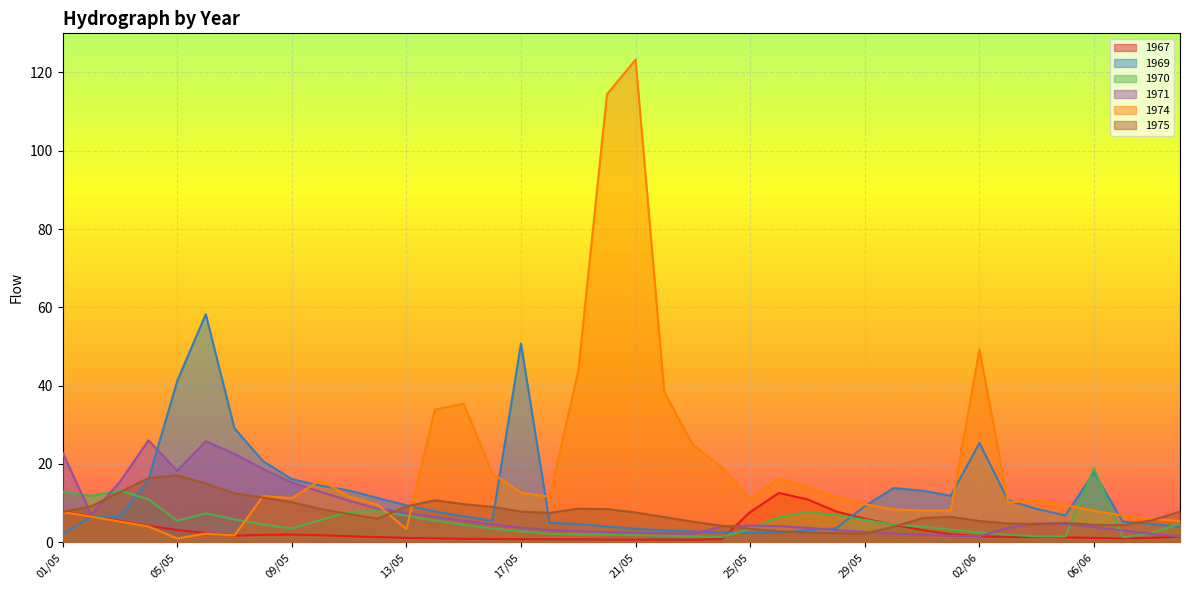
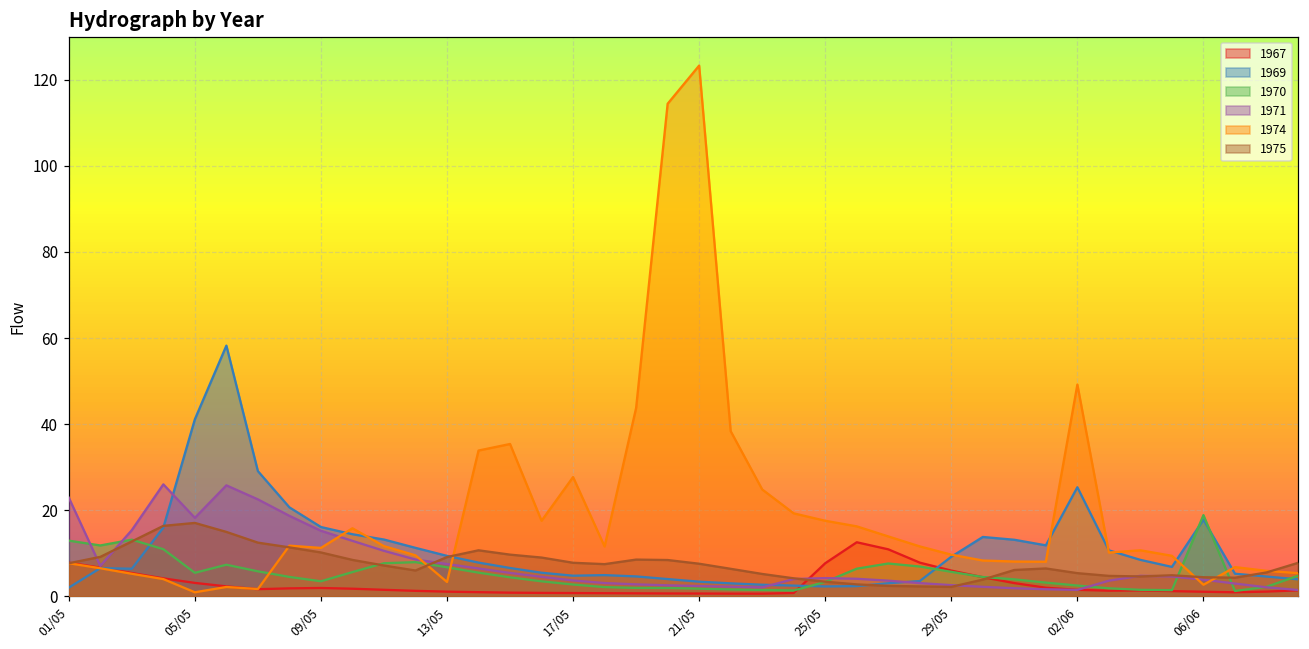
  {
    "1969": {
      "01/05": 2,
      "05/05": 41,
      "09/05": 16,
-     "17/05": 51,
+     "17/05": 5,
      "21/05": 3,
      "25/05": 2,
      "02/06": 25,
      "06/06": 18
    },
    "1970": {
      "01/05": 13,
      "05/05": 5,
      "09/05": 4,
      "13/05": 7,
      "17/05": 3,
      "02/06": 3,
      "06/06": 19
    },
    "1971": {
      "01/05": 23,
      "05/05": 18,
      "09/05": 15,
      "13/05": 8,
      "17/05": 4,
      "25/05": 4
    },
    "1974": {
      "05/05": 1,
      "09/05": 11,
      "13/05": 3,
-     "17/05": 13,
+     "17/05": 28,
      "21/05": 123,
-     "25/05": 11,
+     "25/05": 18,
      "02/06": 49,
-     "06/06": 8
+     "06/06": 3
    }
  }
